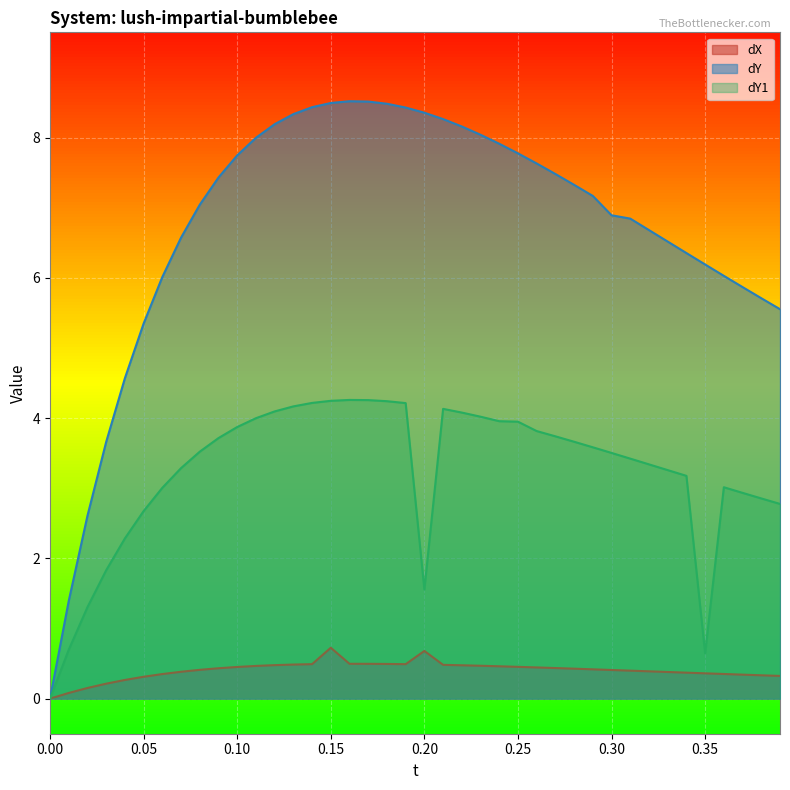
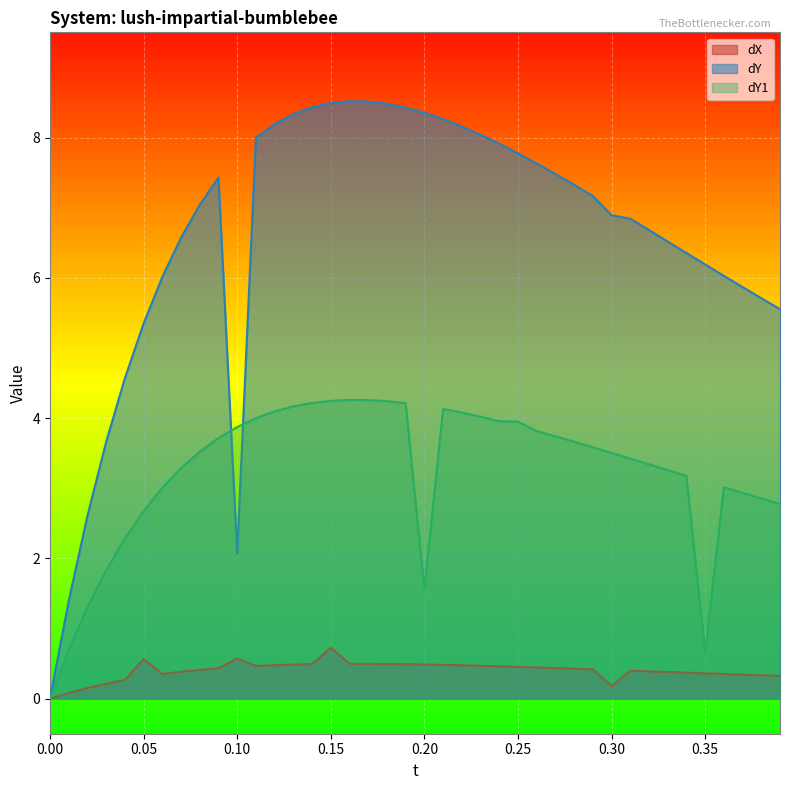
  {
    "dX": {
-     "0.05": 0.3,
-     "0.10": 0.5,
+     "0.05": 0.6,
+     "0.10": 0.6,
      "0.15": 0.7,
-     "0.20": 0.7,
+     "0.20": 0.5,
      "0.25": 0.5,
-     "0.30": 0.4,
+     "0.30": 0.2,
      "0.35": 0.4
    },
    "dY": {
      "0.05": 5.3,
-     "0.10": 7.7,
+     "0.10": 2.1,
      "0.15": 8.5,
      "0.20": 8.4,
      "0.25": 7.8,
      "0.30": 6.9,
      "0.35": 6.2
    },
    "dY1": {
      "0.05": 2.7,
      "0.10": 3.9,
      "0.15": 4.2,
      "0.20": 1.6,
      "0.25": 3.9,
      "0.30": 3.5,
      "0.35": 0.6
    }
  }
